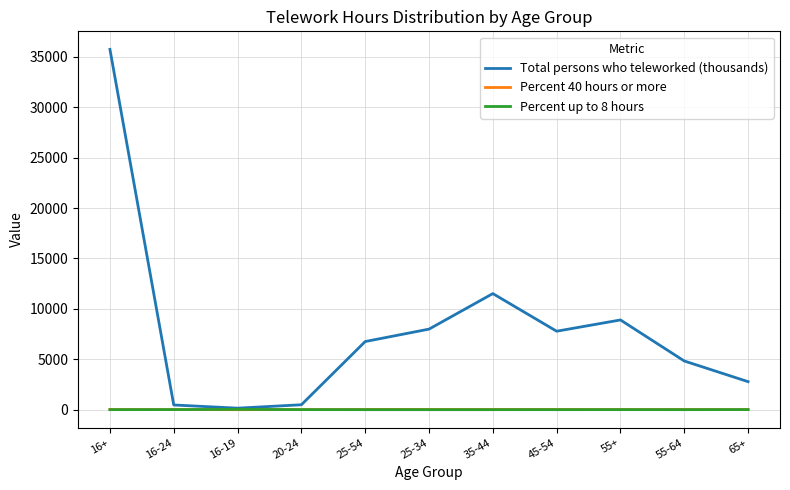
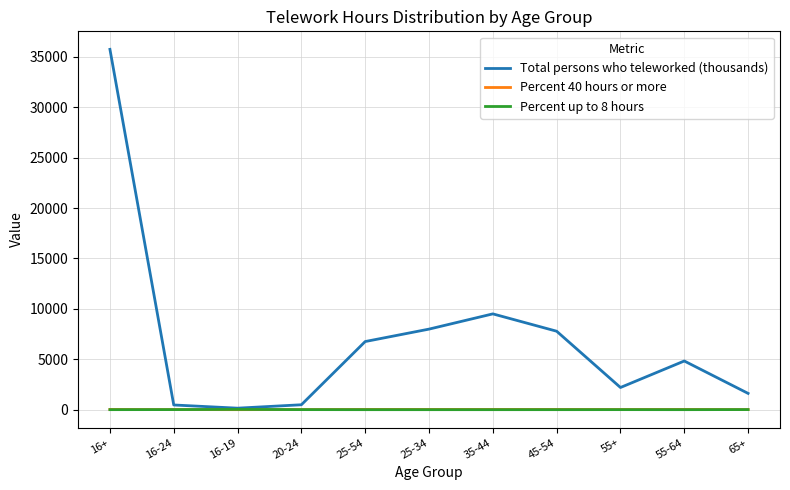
  {
    "Total persons who teleworked (thousands)": {
      "16+": 35700,
      "16-24": 500,
      "20-24": 500,
      "25-54": 6800,
      "25-34": 8000,
-     "35-44": 11500,
+     "35-44": 9500,
      "45-54": 7800,
-     "55+": 8900,
+     "55+": 2200,
      "55-64": 4800,
-     "65+": 2800
+     "65+": 1600
    }
  }
